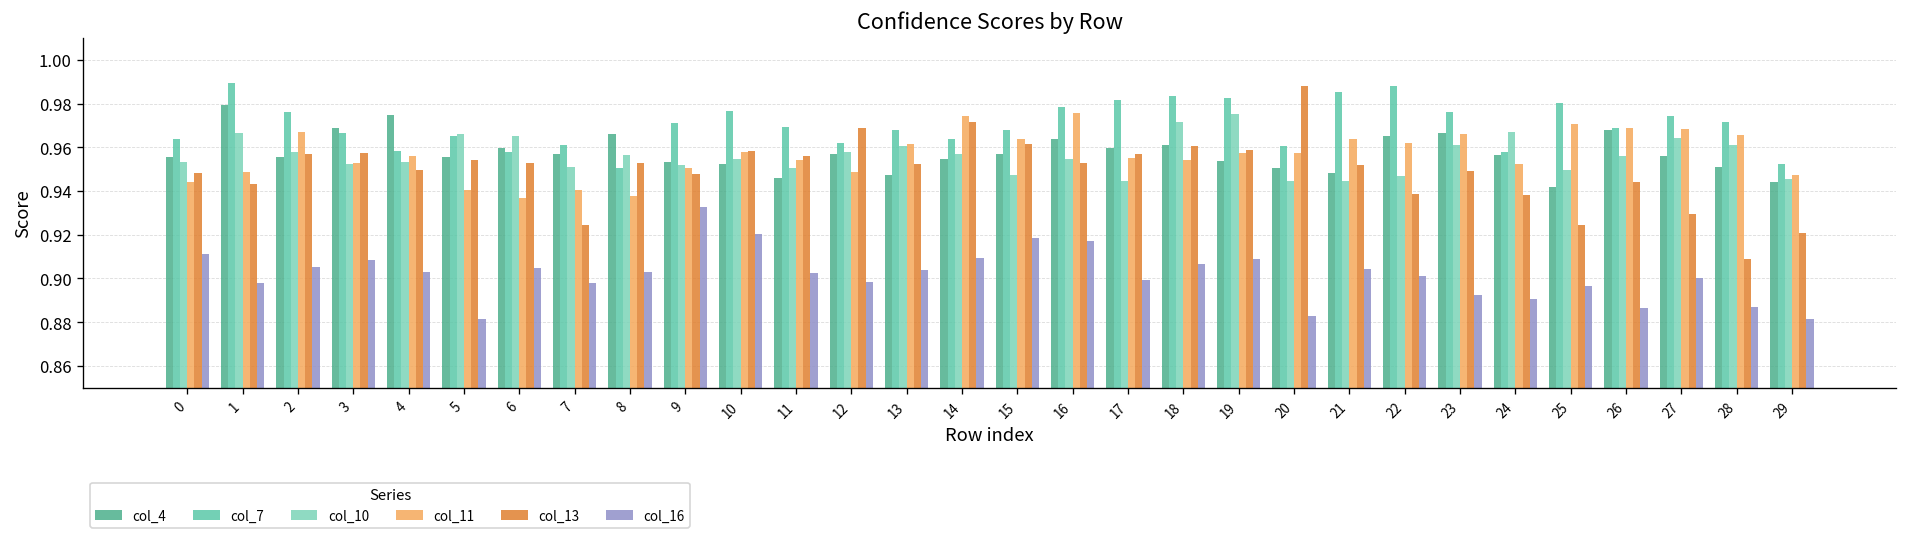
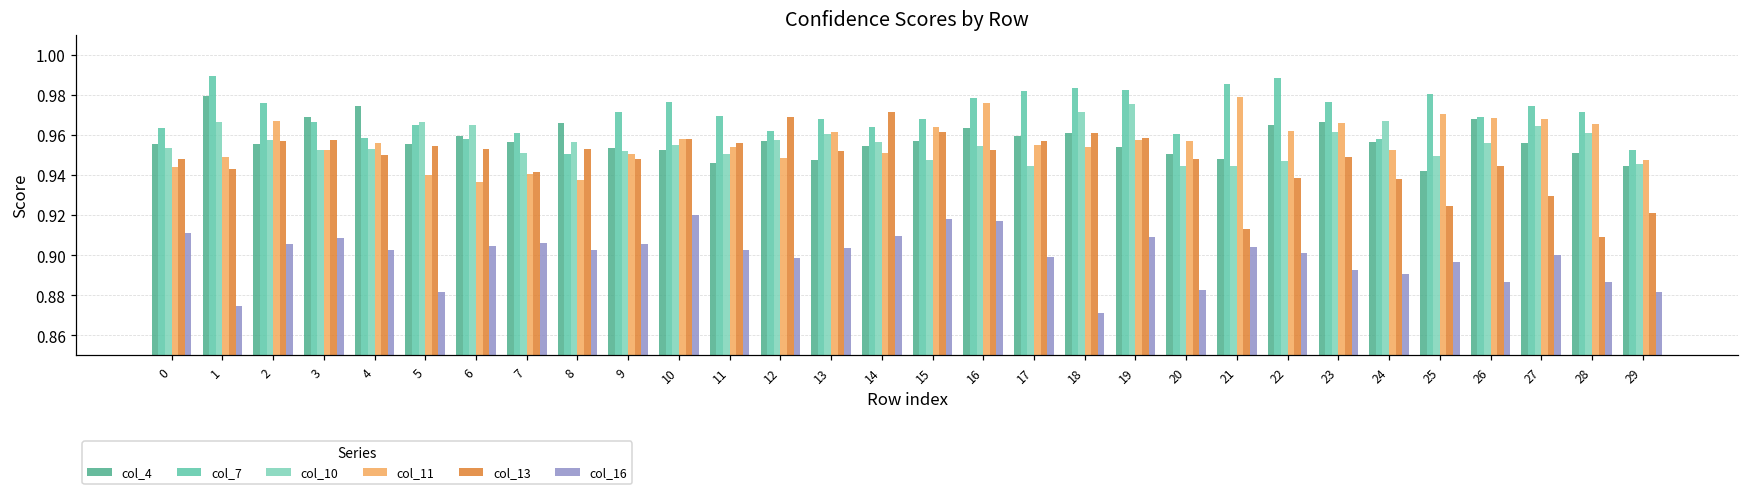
  {
    "col_11": {
      "0": 0.944,
      "1": 0.949,
      "2": 0.967,
      "3": 0.953,
      "4": 0.956,
      "5": 0.940,
      "6": 0.937,
      "7": 0.940,
      "8": 0.938,
      "9": 0.951,
      "10": 0.958,
      "11": 0.954,
      "12": 0.949,
      "13": 0.962,
-     "14": 0.974,
+     "14": 0.951,
      "15": 0.964,
      "16": 0.976,
      "17": 0.955,
      "18": 0.954,
      "19": 0.957,
      "20": 0.957,
-     "21": 0.964,
+     "21": 0.979,
      "22": 0.962,
      "23": 0.966,
      "24": 0.952,
      "25": 0.971,
      "26": 0.969,
      "27": 0.968,
      "28": 0.965,
      "29": 0.947
    },
    "col_13": {
      "0": 0.948,
      "1": 0.943,
      "2": 0.957,
      "3": 0.957,
      "4": 0.950,
      "5": 0.954,
      "6": 0.953,
-     "7": 0.924,
+     "7": 0.942,
      "8": 0.953,
      "9": 0.948,
      "10": 0.958,
      "11": 0.956,
      "12": 0.969,
      "13": 0.952,
      "14": 0.971,
      "15": 0.962,
      "16": 0.953,
      "17": 0.957,
      "18": 0.961,
      "19": 0.959,
-     "20": 0.988,
-     "21": 0.952,
+     "20": 0.948,
+     "21": 0.913,
      "22": 0.938,
      "23": 0.949,
      "24": 0.938,
      "25": 0.924,
      "26": 0.944,
      "27": 0.930,
      "28": 0.909,
      "29": 0.921
    },
    "col_16": {
      "0": 0.911,
-     "1": 0.898,
+     "1": 0.875,
      "2": 0.905,
      "3": 0.908,
      "4": 0.903,
      "5": 0.881,
      "6": 0.905,
-     "7": 0.898,
+     "7": 0.906,
      "8": 0.903,
-     "9": 0.933,
+     "9": 0.906,
      "10": 0.920,
      "11": 0.903,
      "12": 0.899,
      "13": 0.904,
      "14": 0.909,
      "15": 0.918,
      "16": 0.917,
      "17": 0.899,
-     "18": 0.907,
+     "18": 0.871,
      "19": 0.909,
      "20": 0.883,
      "21": 0.904,
      "22": 0.901,
      "23": 0.892,
      "24": 0.891,
      "25": 0.896,
      "26": 0.886,
      "27": 0.900,
      "28": 0.887,
      "29": 0.881
    }
  }
